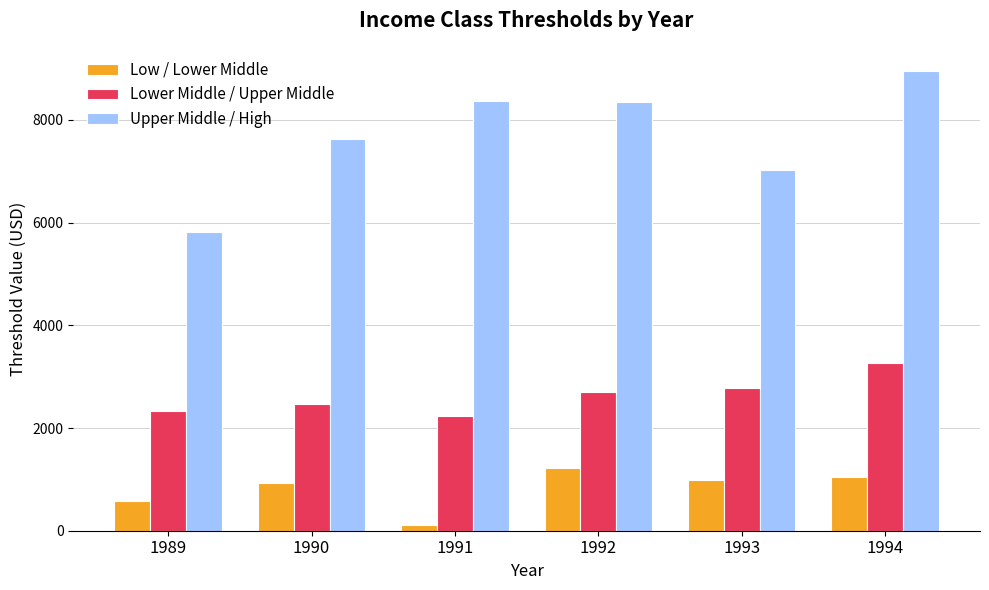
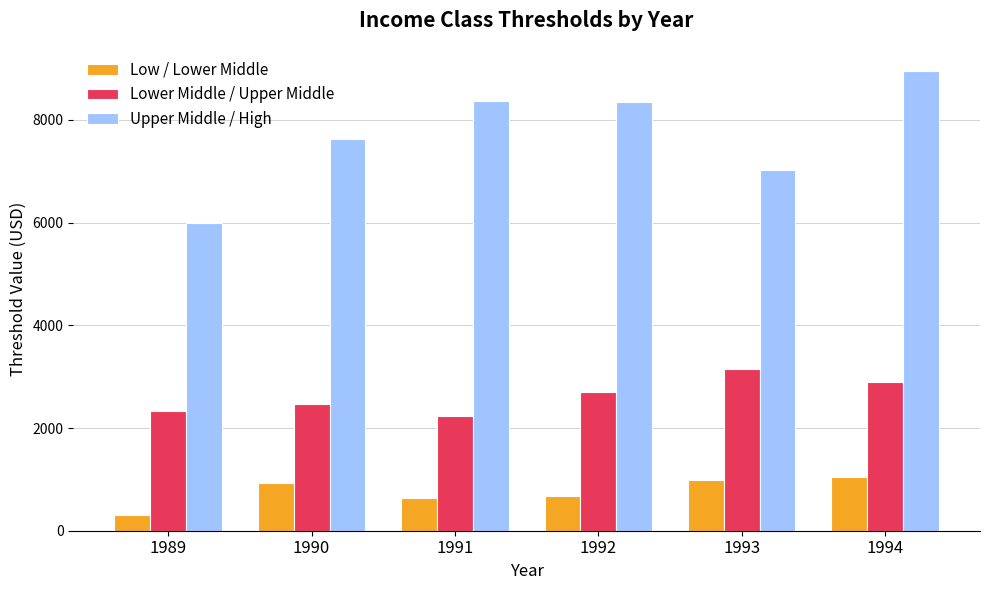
  {
    "Low / Lower Middle": {
-     "1989": 600,
+     "1989": 300,
      "1990": 900,
-     "1991": 100,
-     "1992": 1200,
+     "1991": 600,
+     "1992": 700,
      "1993": 1000,
      "1994": 1000
    },
    "Lower Middle / Upper Middle": {
      "1989": 2300,
      "1990": 2500,
      "1991": 2200,
      "1992": 2700,
-     "1993": 2800,
-     "1994": 3300
+     "1993": 3200,
+     "1994": 2900
    },
    "Upper Middle / High": {
-     "1989": 5800,
+     "1989": 6000,
      "1990": 7600,
      "1991": 8400,
      "1992": 8400,
      "1993": 7000,
      "1994": 9000
    }
  }
